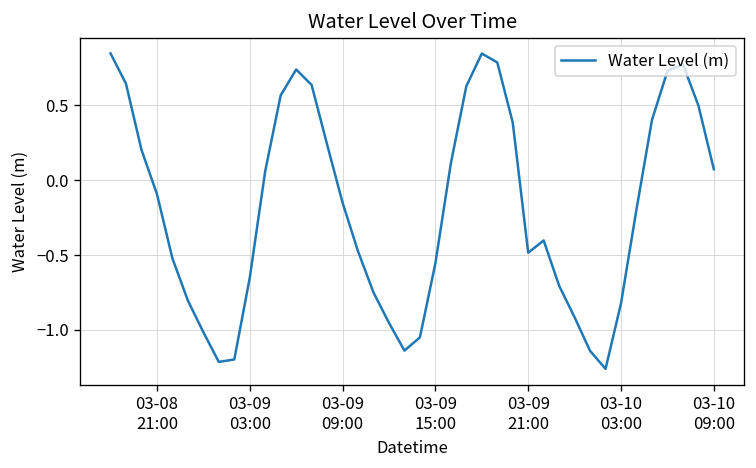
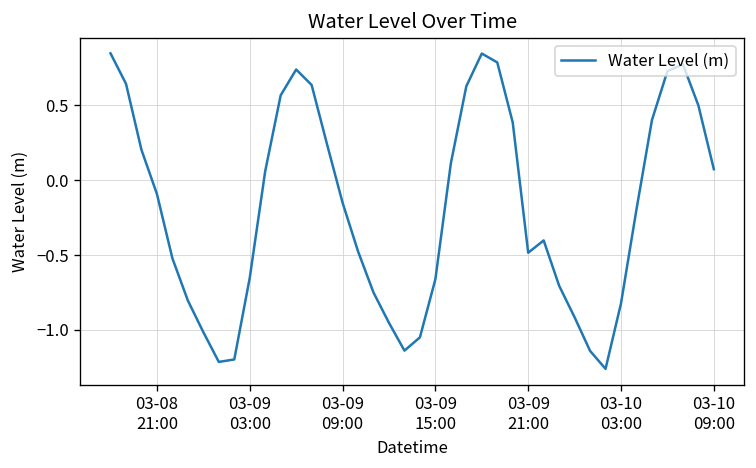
  {
    "03-08 21:00": -0.09,
    "03-09 03:00": -0.65,
    "03-09 09:00": -0.15,
-   "03-09 15:00": -0.55,
+   "03-09 15:00": -0.66,
    "03-09 21:00": -0.48,
    "03-10 03:00": -0.82,
    "03-10 09:00": 0.07
  }
